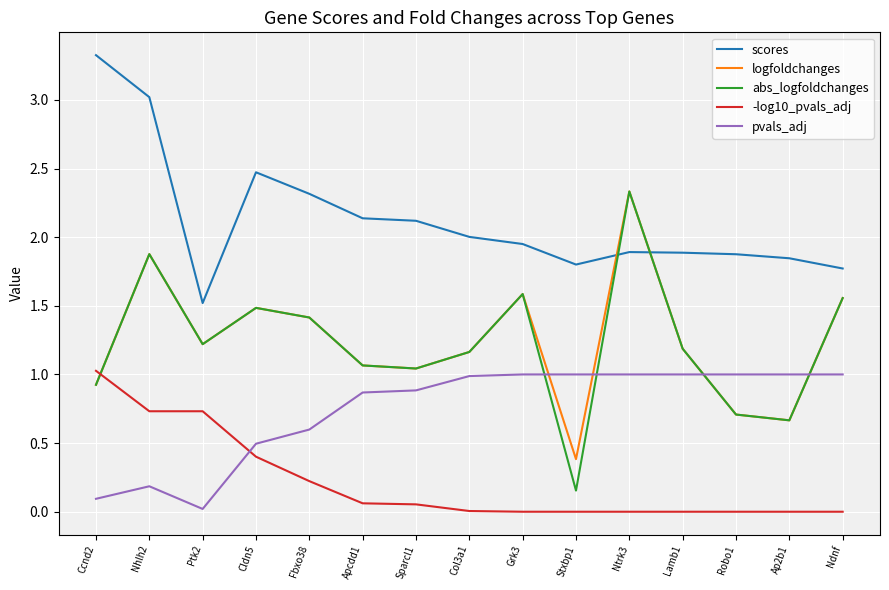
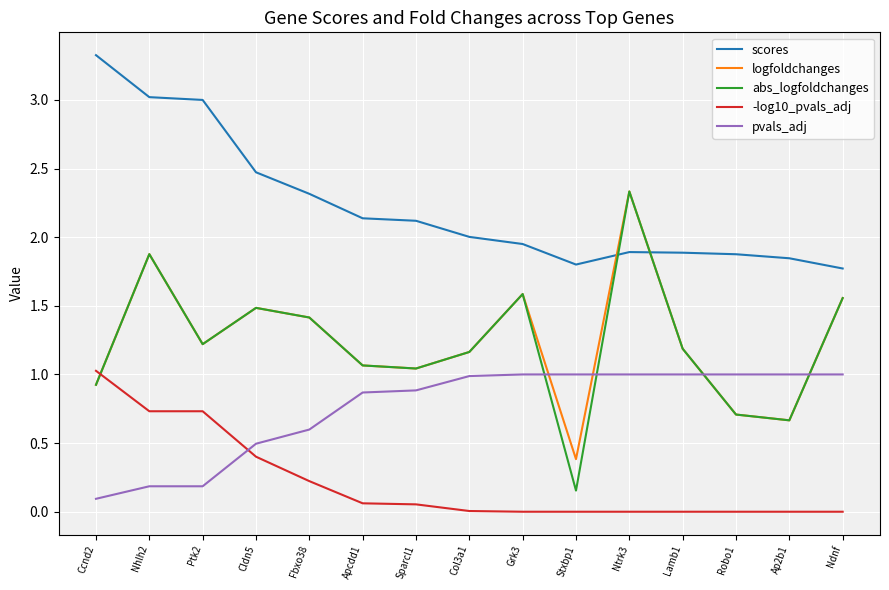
  {
    "scores": {
      "Ccnd2": 3.33,
      "Nhlh2": 3.02,
-     "Ptk2": 1.52,
+     "Ptk2": 3.00,
      "Cldn5": 2.47,
      "Fbxo38": 2.32,
      "Apcdd1": 2.14,
      "Sparcl1": 2.12,
      "Col3a1": 2.00,
      "Grk3": 1.95,
      "Stxbp1": 1.80,
      "Ntrk3": 1.89,
      "Lamb1": 1.89,
      "Robo1": 1.88,
      "Ap2b1": 1.85,
      "Ndnf": 1.77
    },
    "logfoldchanges": {
      "Stxbp1": 0.38
    },
    "abs_logfoldchanges": {
      "Stxbp1": 0.15
    },
    "-log10_pvals_adj": {
      "Ccnd2": 1.03,
      "Nhlh2": 0.73,
      "Ptk2": 0.73,
      "Cldn5": 0.40,
      "Fbxo38": 0.22,
      "Apcdd1": 0.06,
      "Sparcl1": 0.05,
      "Col3a1": 0.01,
      "Grk3": 0.00,
      "Stxbp1": 0.00,
      "Ntrk3": 0.00,
      "Lamb1": 0.00,
      "Robo1": 0.00,
      "Ap2b1": 0.00,
      "Ndnf": 0.00
    },
    "pvals_adj": {
      "Ccnd2": 0.09,
      "Nhlh2": 0.19,
-     "Ptk2": 0.02,
+     "Ptk2": 0.19,
      "Cldn5": 0.50,
      "Fbxo38": 0.60,
      "Apcdd1": 0.87,
      "Sparcl1": 0.88,
      "Col3a1": 0.99,
      "Grk3": 1.00,
      "Stxbp1": 1.00,
      "Ntrk3": 1.00,
      "Lamb1": 1.00,
      "Robo1": 1.00,
      "Ap2b1": 1.00,
      "Ndnf": 1.00
    }
  }
